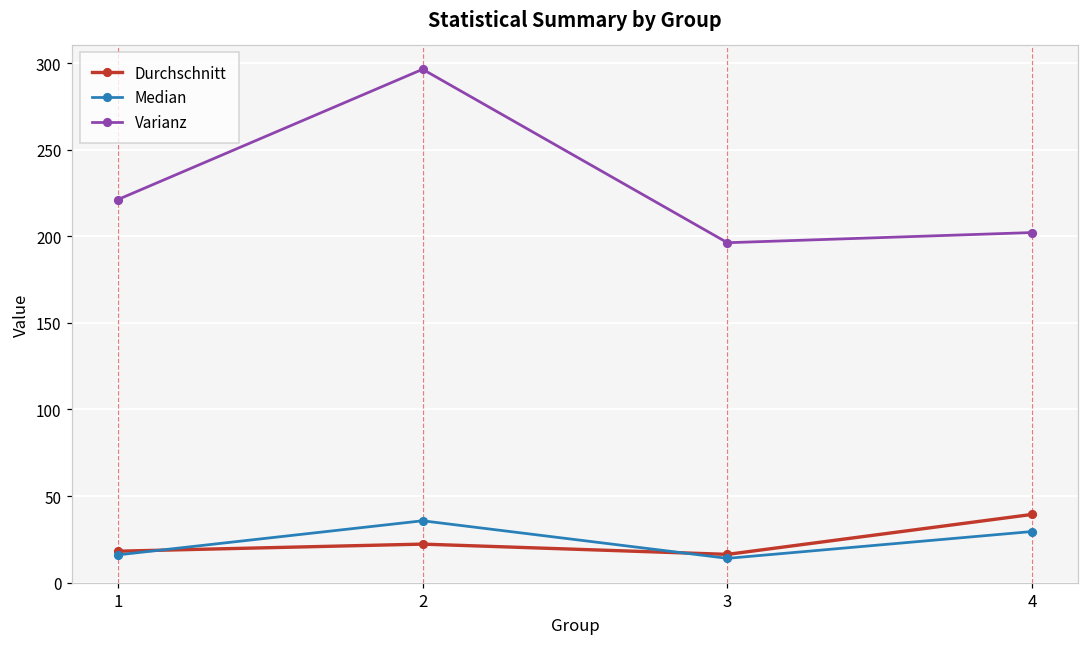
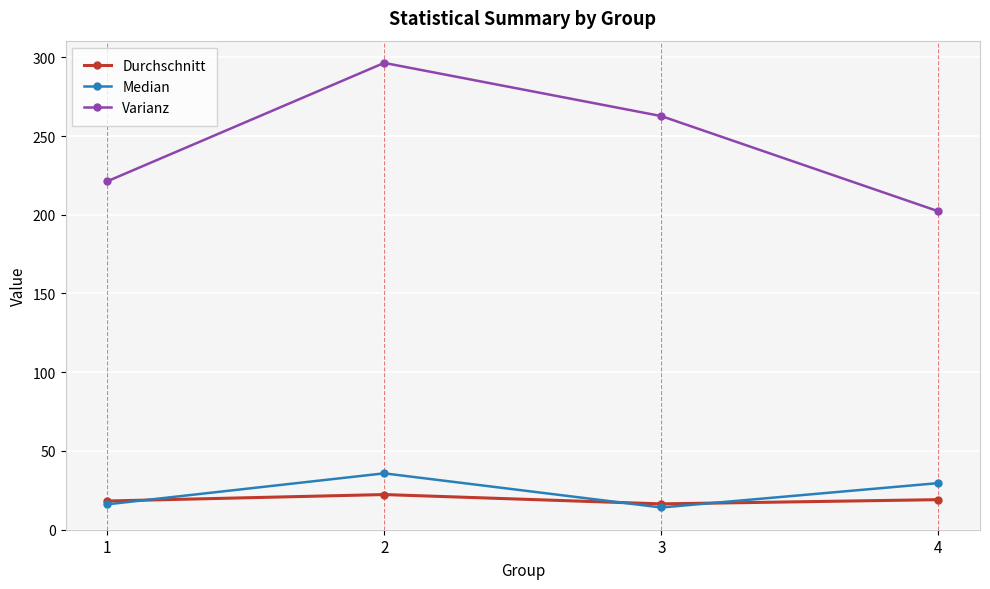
  {
    "Durchschnitt": {
      "1": 18,
      "2": 22,
      "3": 16,
-     "4": 39
+     "4": 19
    },
    "Median": {
      "1": 16,
      "2": 36,
      "3": 14,
      "4": 30
    },
    "Varianz": {
      "1": 221,
      "2": 296,
-     "3": 196,
+     "3": 263,
      "4": 202
    }
  }
